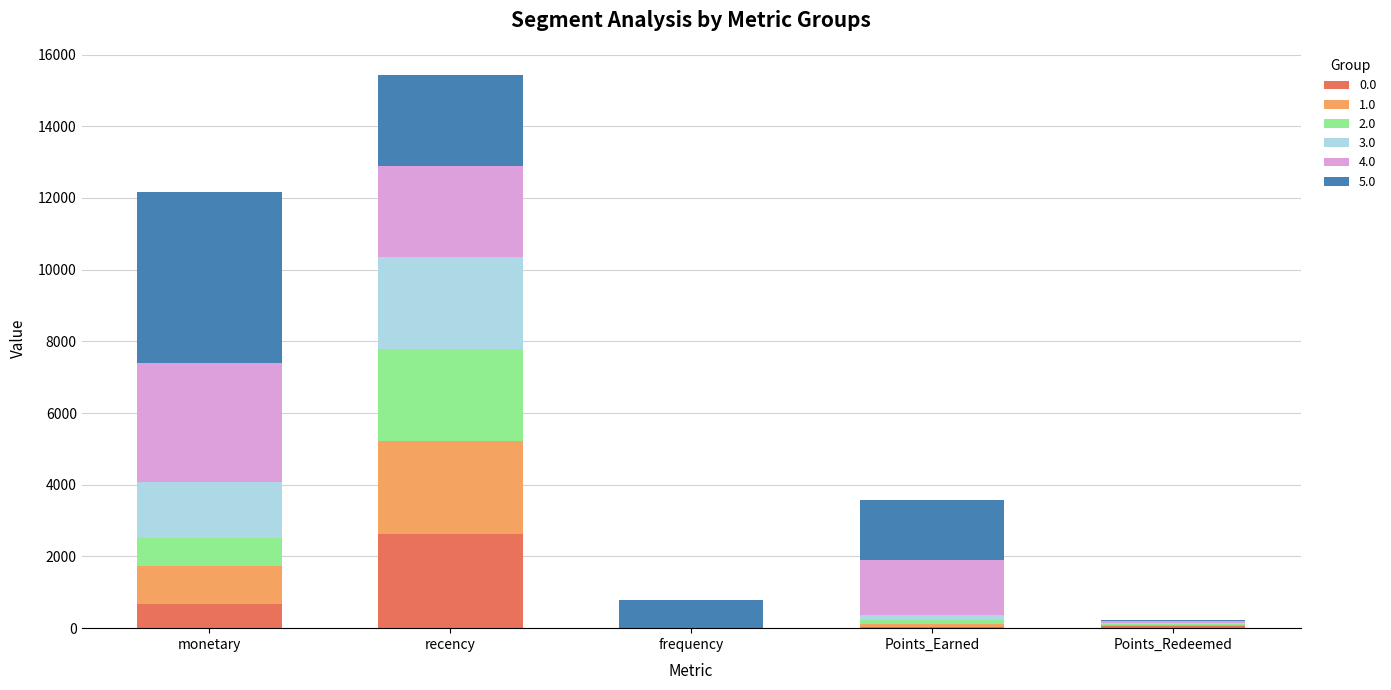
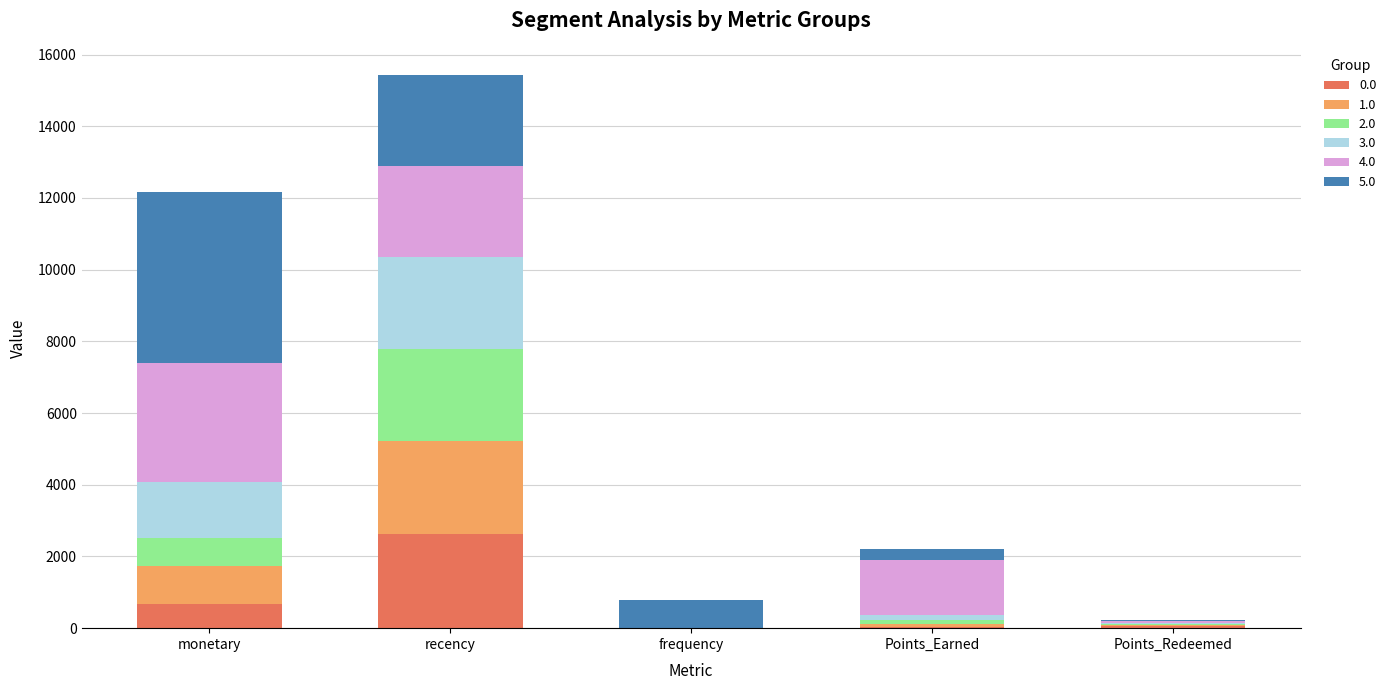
  {
    "2.0": {
      "monetary": 800,
      "recency": 2600,
      "Points_Earned": 100
    },
    "3.0": {
      "monetary": 1500,
      "recency": 2600,
      "Points_Earned": 100
    },
    "4.0": {
      "monetary": 3300,
      "recency": 2600,
      "Points_Earned": 1500
    },
    "5.0": {
      "monetary": 4800,
      "recency": 2500,
      "frequency": 800,
-     "Points_Earned": 1700
+     "Points_Earned": 300
    }
  }
